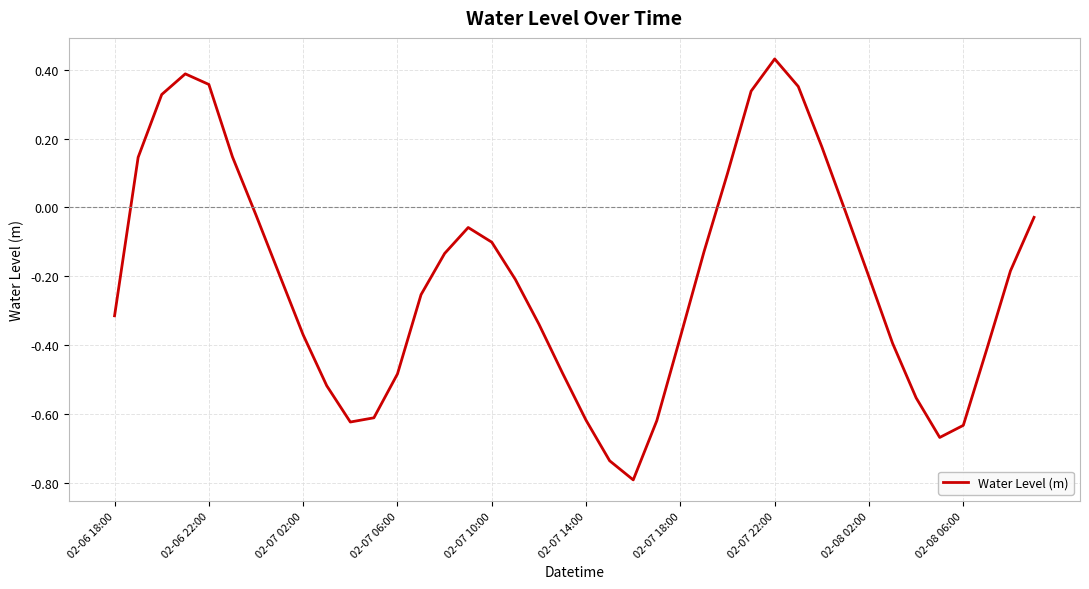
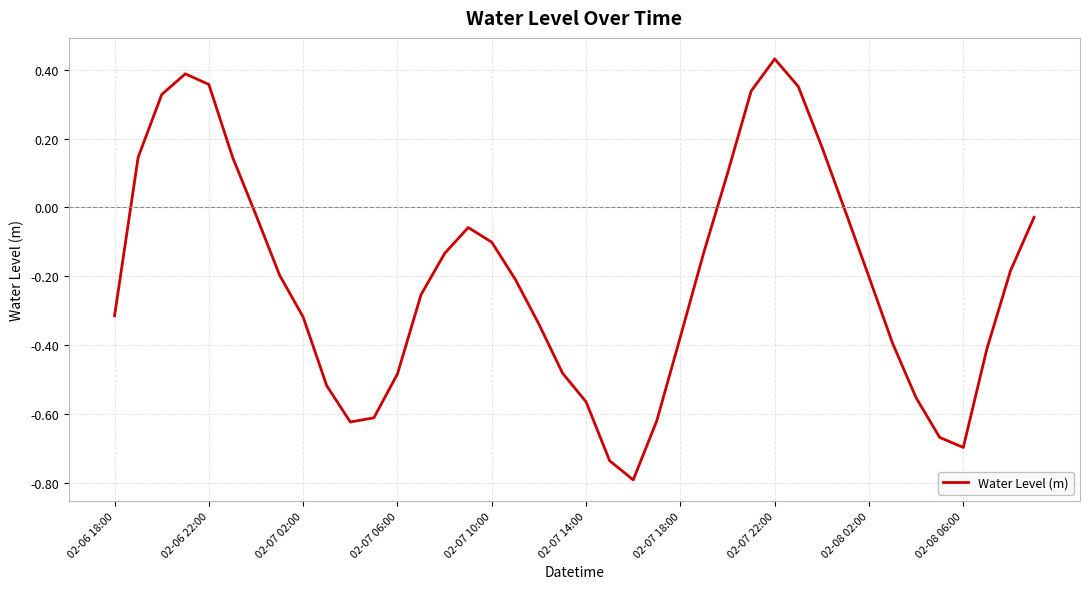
  {
    "02-06 18:00": -0.32,
    "02-06 22:00": 0.36,
-   "02-07 02:00": -0.37,
+   "02-07 02:00": -0.32,
    "02-07 06:00": -0.48,
    "02-07 10:00": -0.10,
-   "02-07 14:00": -0.62,
+   "02-07 14:00": -0.57,
    "02-07 18:00": -0.38,
    "02-07 22:00": 0.43,
    "02-08 02:00": -0.20,
-   "02-08 06:00": -0.63
+   "02-08 06:00": -0.70
  }
